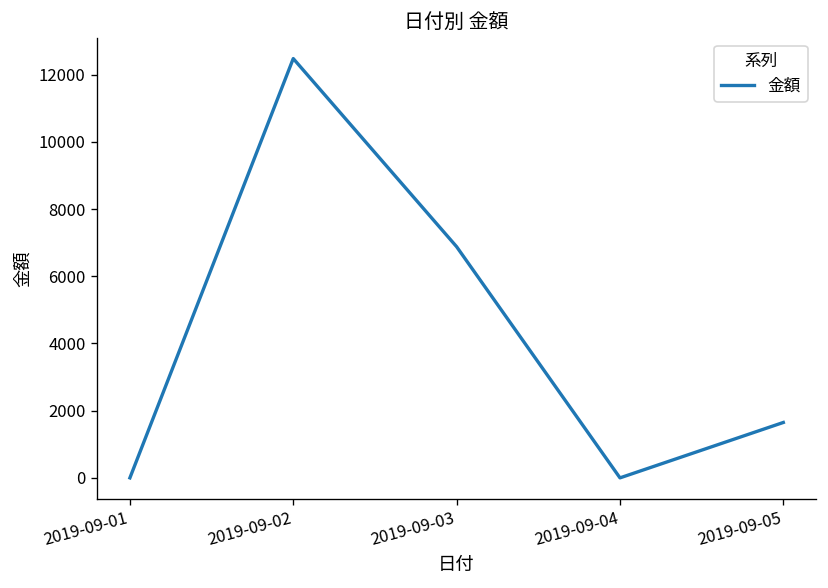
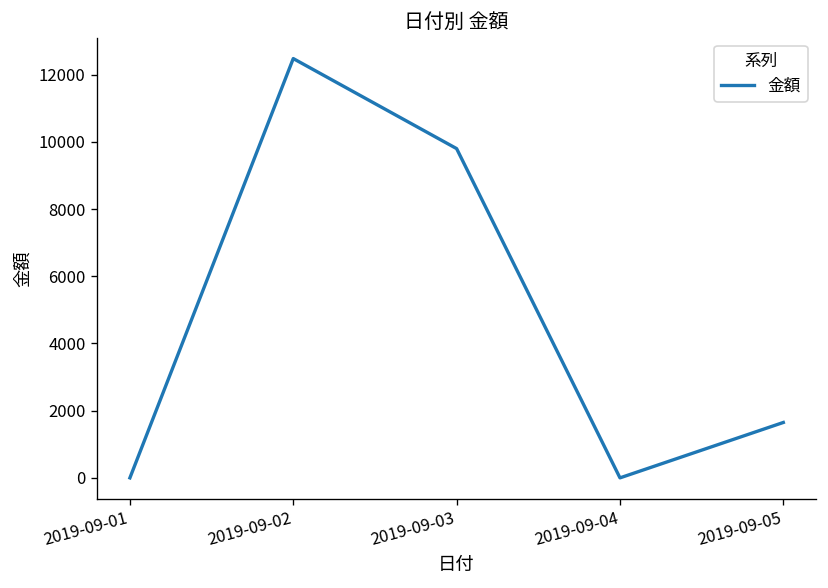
  {
    "2019-09-01": 0,
    "2019-09-02": 12500,
-   "2019-09-03": 6900,
+   "2019-09-03": 9800,
    "2019-09-04": 0,
    "2019-09-05": 1600
  }
